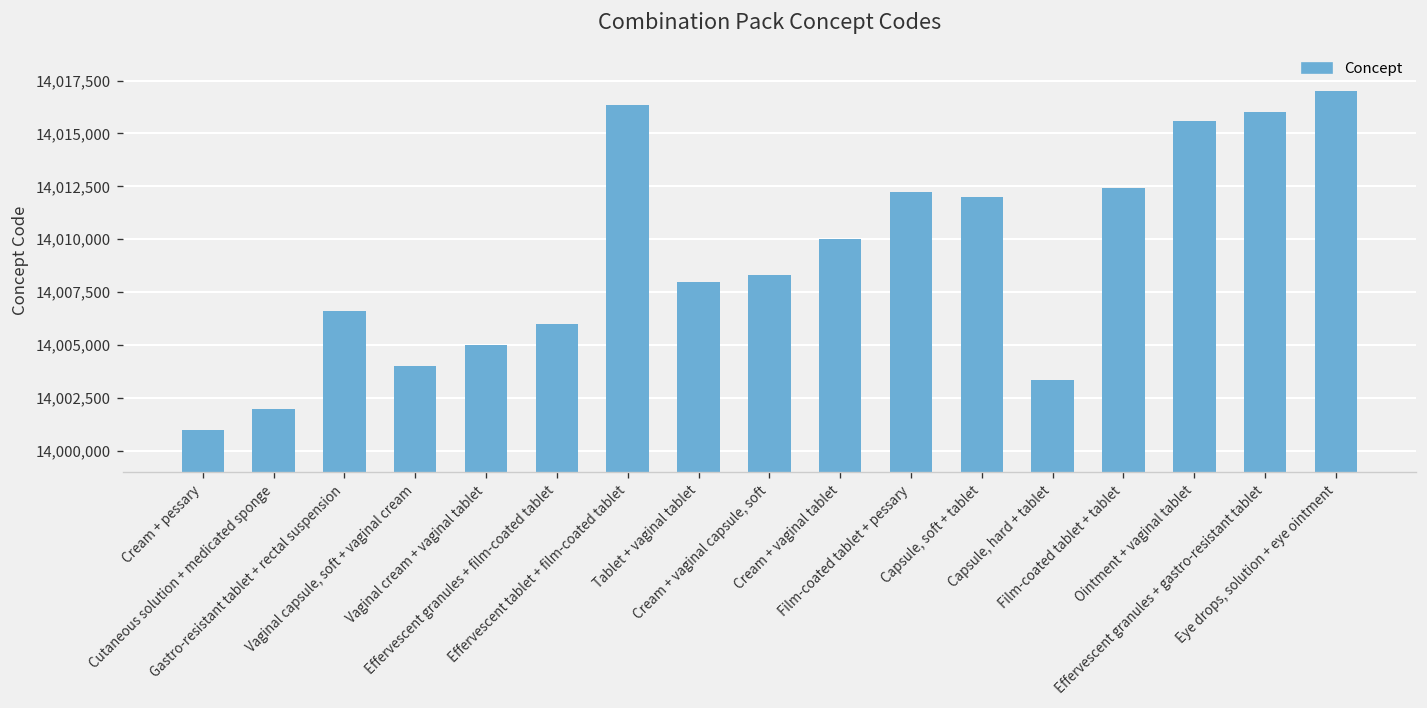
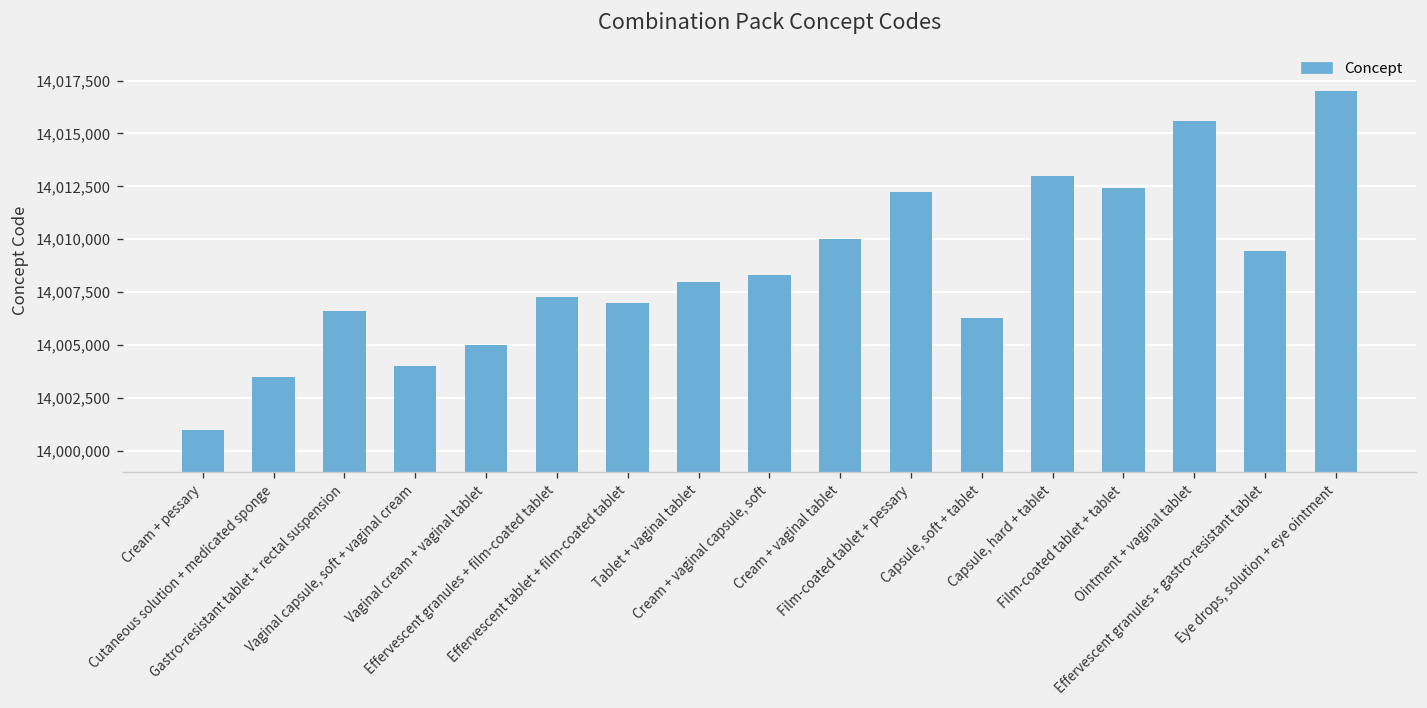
  {
    "Cream + pessary": "14,001,000",
-   "Cutaneous solution + medicated sponge": "14,002,000",
+   "Cutaneous solution + medicated sponge": "14,003,500",
    "Gastro-resistant tablet + rectal suspension": "14,006,600",
    "Vaginal capsule, soft + vaginal cream": "14,004,000",
    "Vaginal cream + vaginal tablet": "14,005,000",
-   "Effervescent granules + film-coated tablet": "14,006,000",
-   "Effervescent tablet + film-coated tablet": "14,016,300",
+   "Effervescent granules + film-coated tablet": "14,007,300",
+   "Effervescent tablet + film-coated tablet": "14,007,000",
    "Tablet + vaginal tablet": "14,008,000",
    "Cream + vaginal capsule, soft": "14,008,300",
    "Cream + vaginal tablet": "14,010,000",
    "Film-coated tablet + pessary": "14,012,300",
-   "Capsule, soft + tablet": "14,012,000",
-   "Capsule, hard + tablet": "14,003,300",
+   "Capsule, soft + tablet": "14,006,300",
+   "Capsule, hard + tablet": "14,013,000",
    "Film-coated tablet + tablet": "14,012,400",
    "Ointment + vaginal tablet": "14,015,600",
-   "Effervescent granules + gastro-resistant tablet": "14,016,000",
+   "Effervescent granules + gastro-resistant tablet": "14,009,500",
    "Eye drops, solution + eye ointment": "14,017,000"
  }
